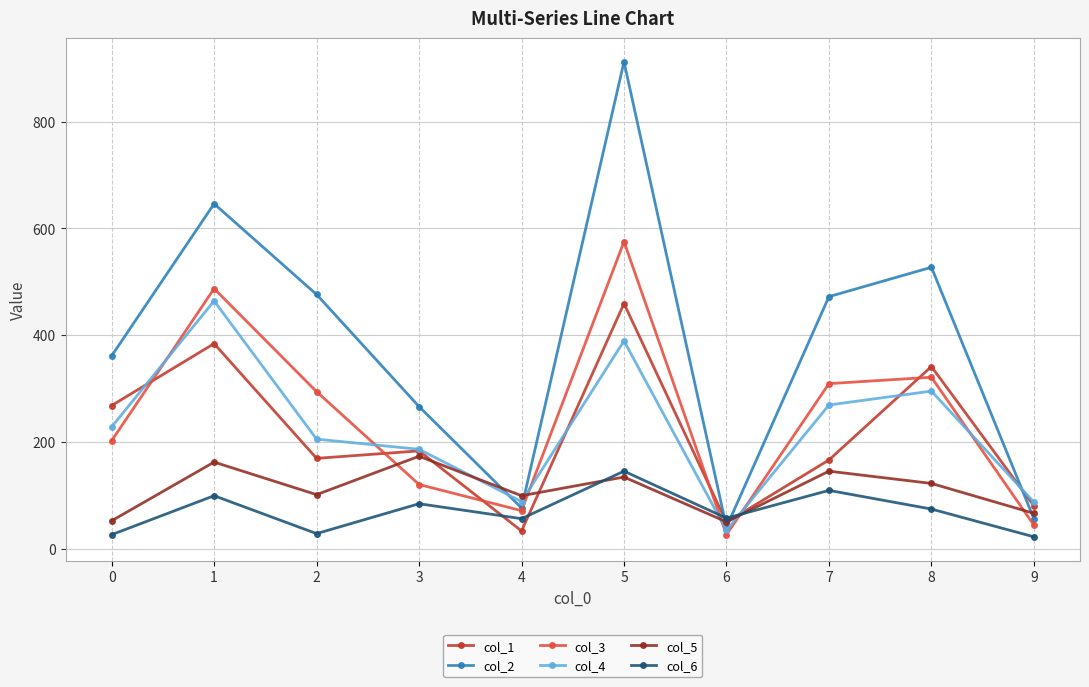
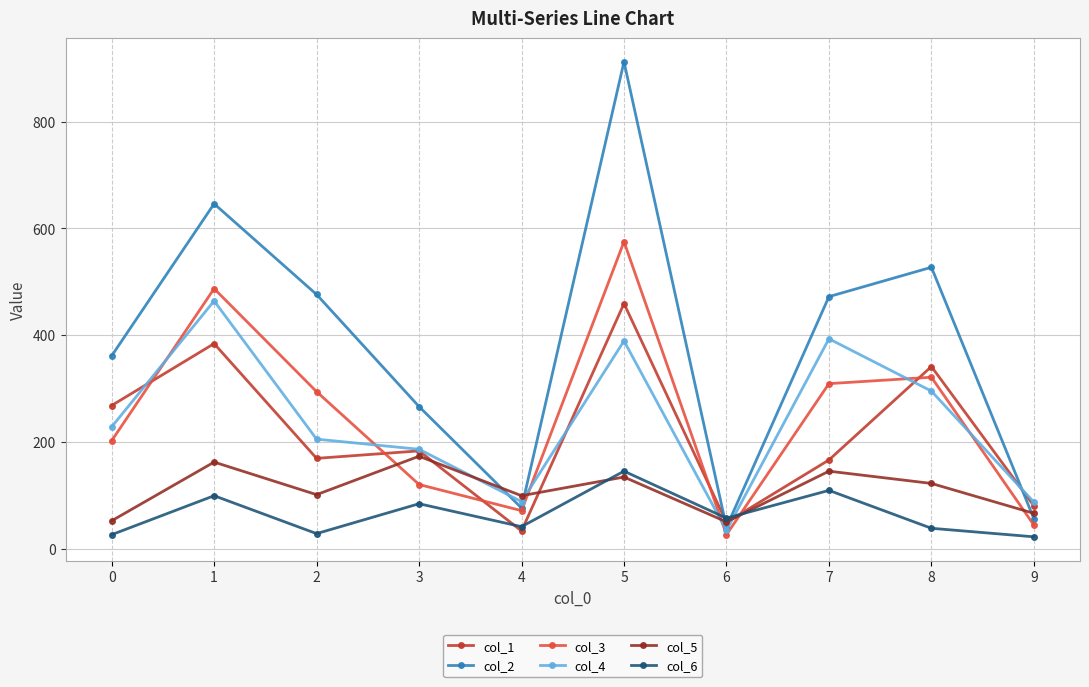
  {
    "col_2": {
      "0": 360,
      "1": 650,
      "2": 480,
      "3": 270,
      "4": 80,
      "5": 910,
      "6": 40,
      "7": 470,
      "8": 530,
      "9": 60
    },
    "col_4": {
      "0": 230,
      "1": 460,
      "2": 210,
      "4": 90,
      "5": 390,
      "6": 30,
-     "7": 270,
+     "7": 390,
      "8": 300,
      "9": 90
    },
    "col_6": {
      "0": 30,
      "1": 100,
      "2": 30,
      "3": 80,
-     "4": 60,
+     "4": 40,
      "5": 150,
      "6": 60,
      "7": 110,
-     "8": 70,
+     "8": 40,
      "9": 20
    }
  }
